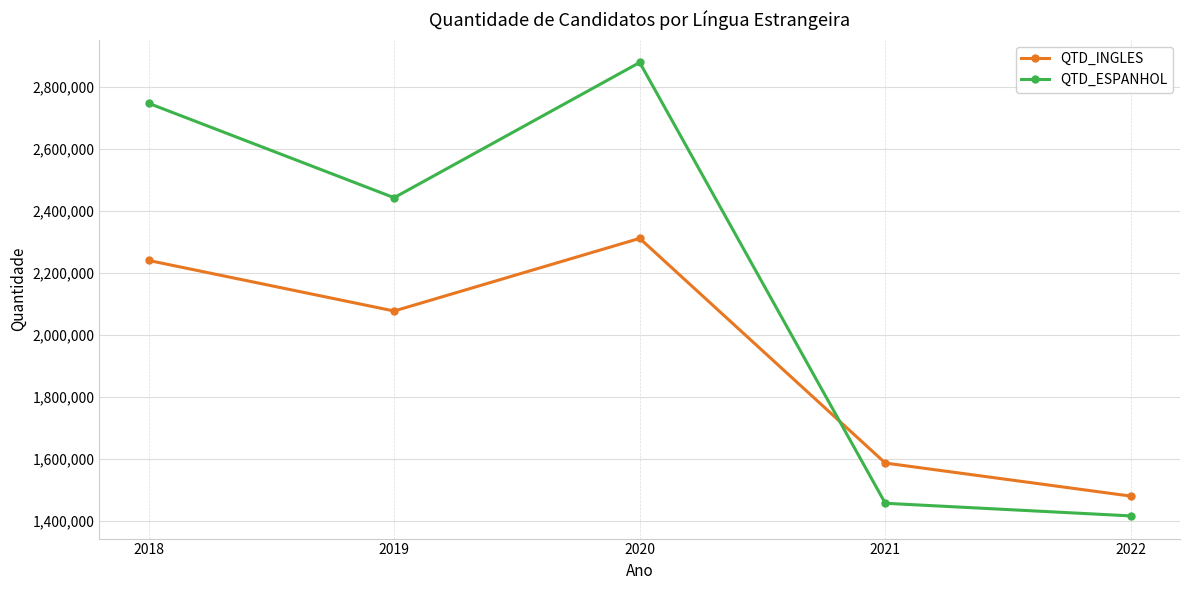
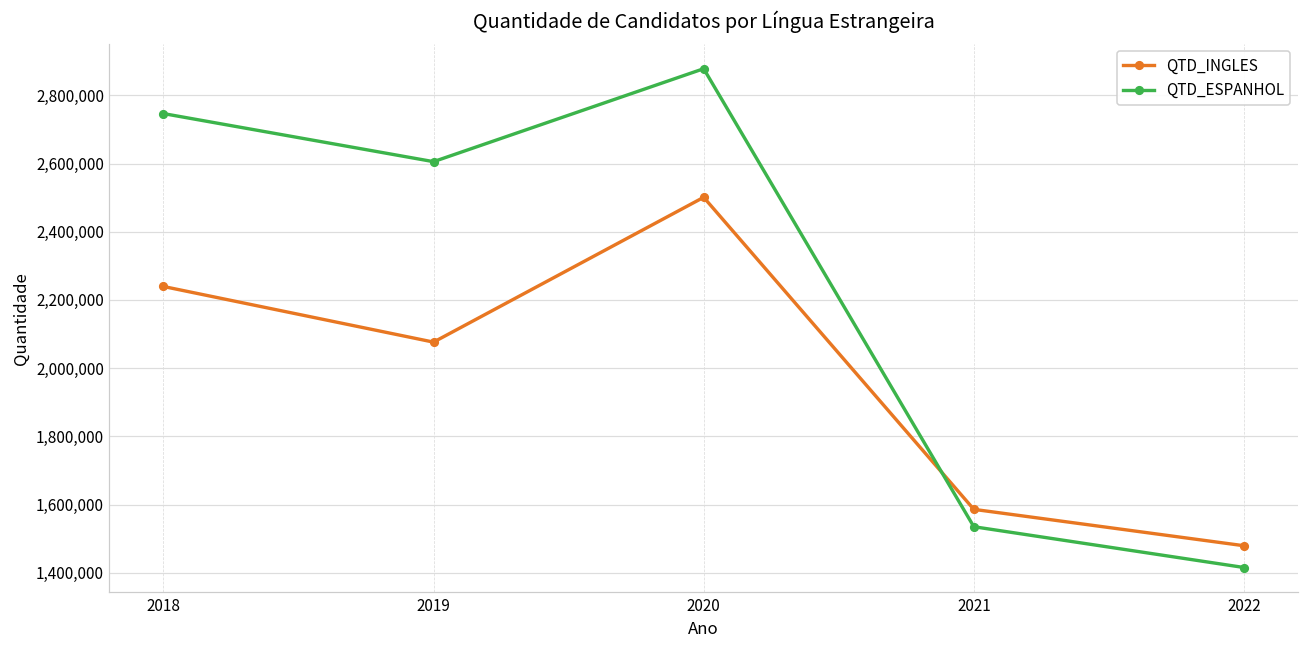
  {
    "QTD_INGLES": {
      "2018": "2,240,000",
      "2019": "2,080,000",
-     "2020": "2,310,000",
+     "2020": "2,500,000",
      "2021": "1,590,000",
      "2022": "1,480,000"
    },
    "QTD_ESPANHOL": {
      "2018": "2,750,000",
-     "2019": "2,440,000",
+     "2019": "2,610,000",
      "2020": "2,880,000",
-     "2021": "1,460,000",
+     "2021": "1,530,000",
      "2022": "1,420,000"
    }
  }
